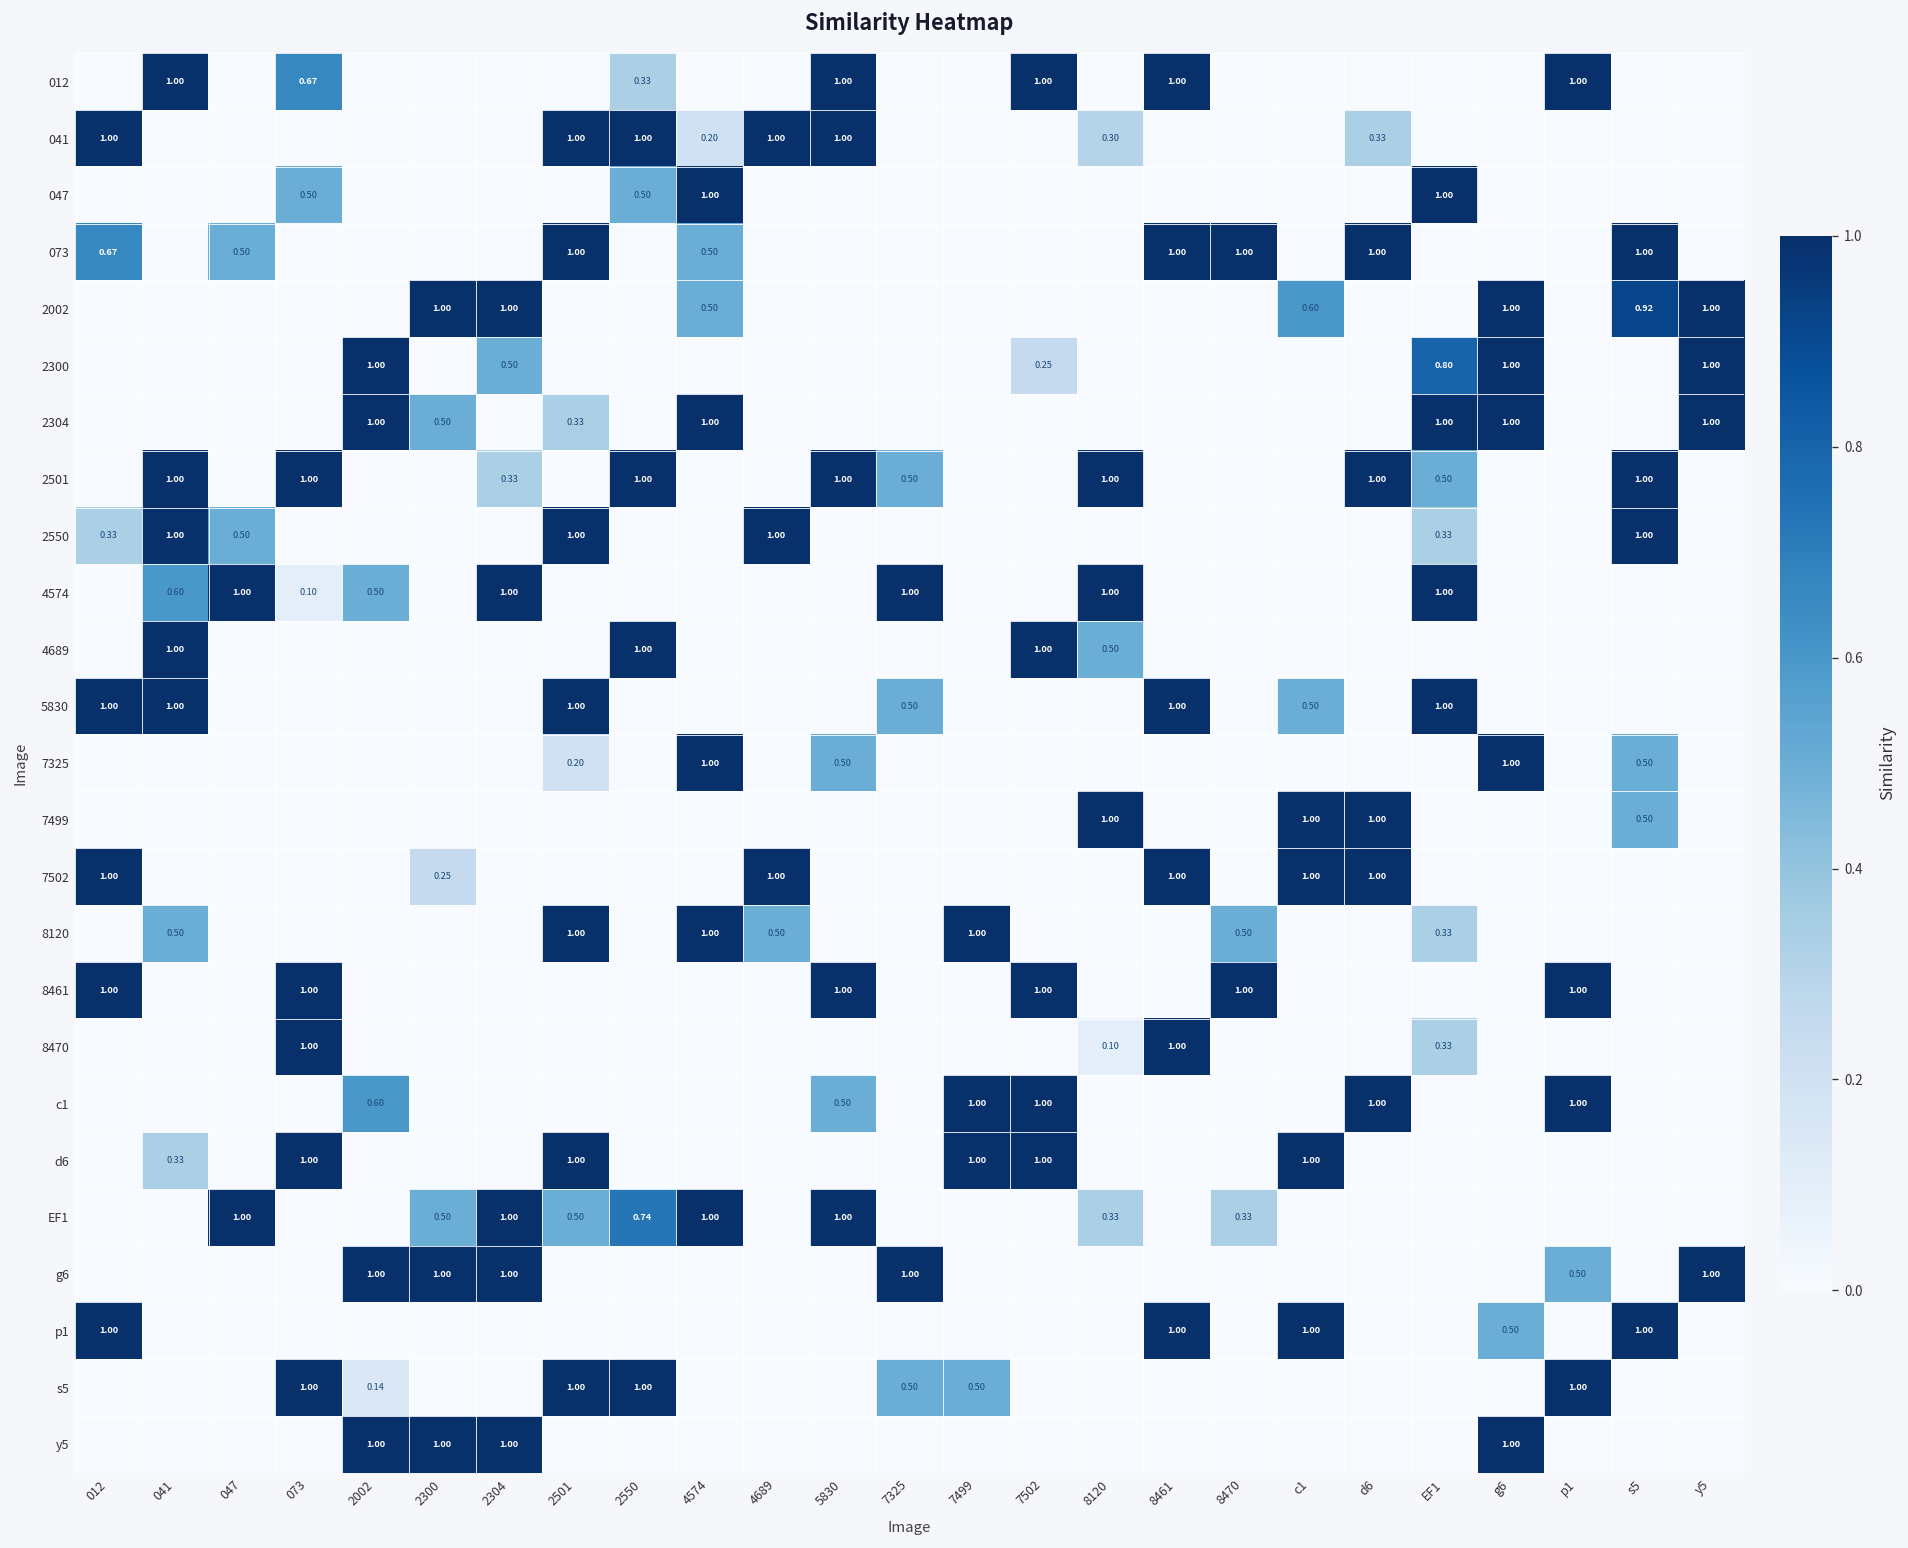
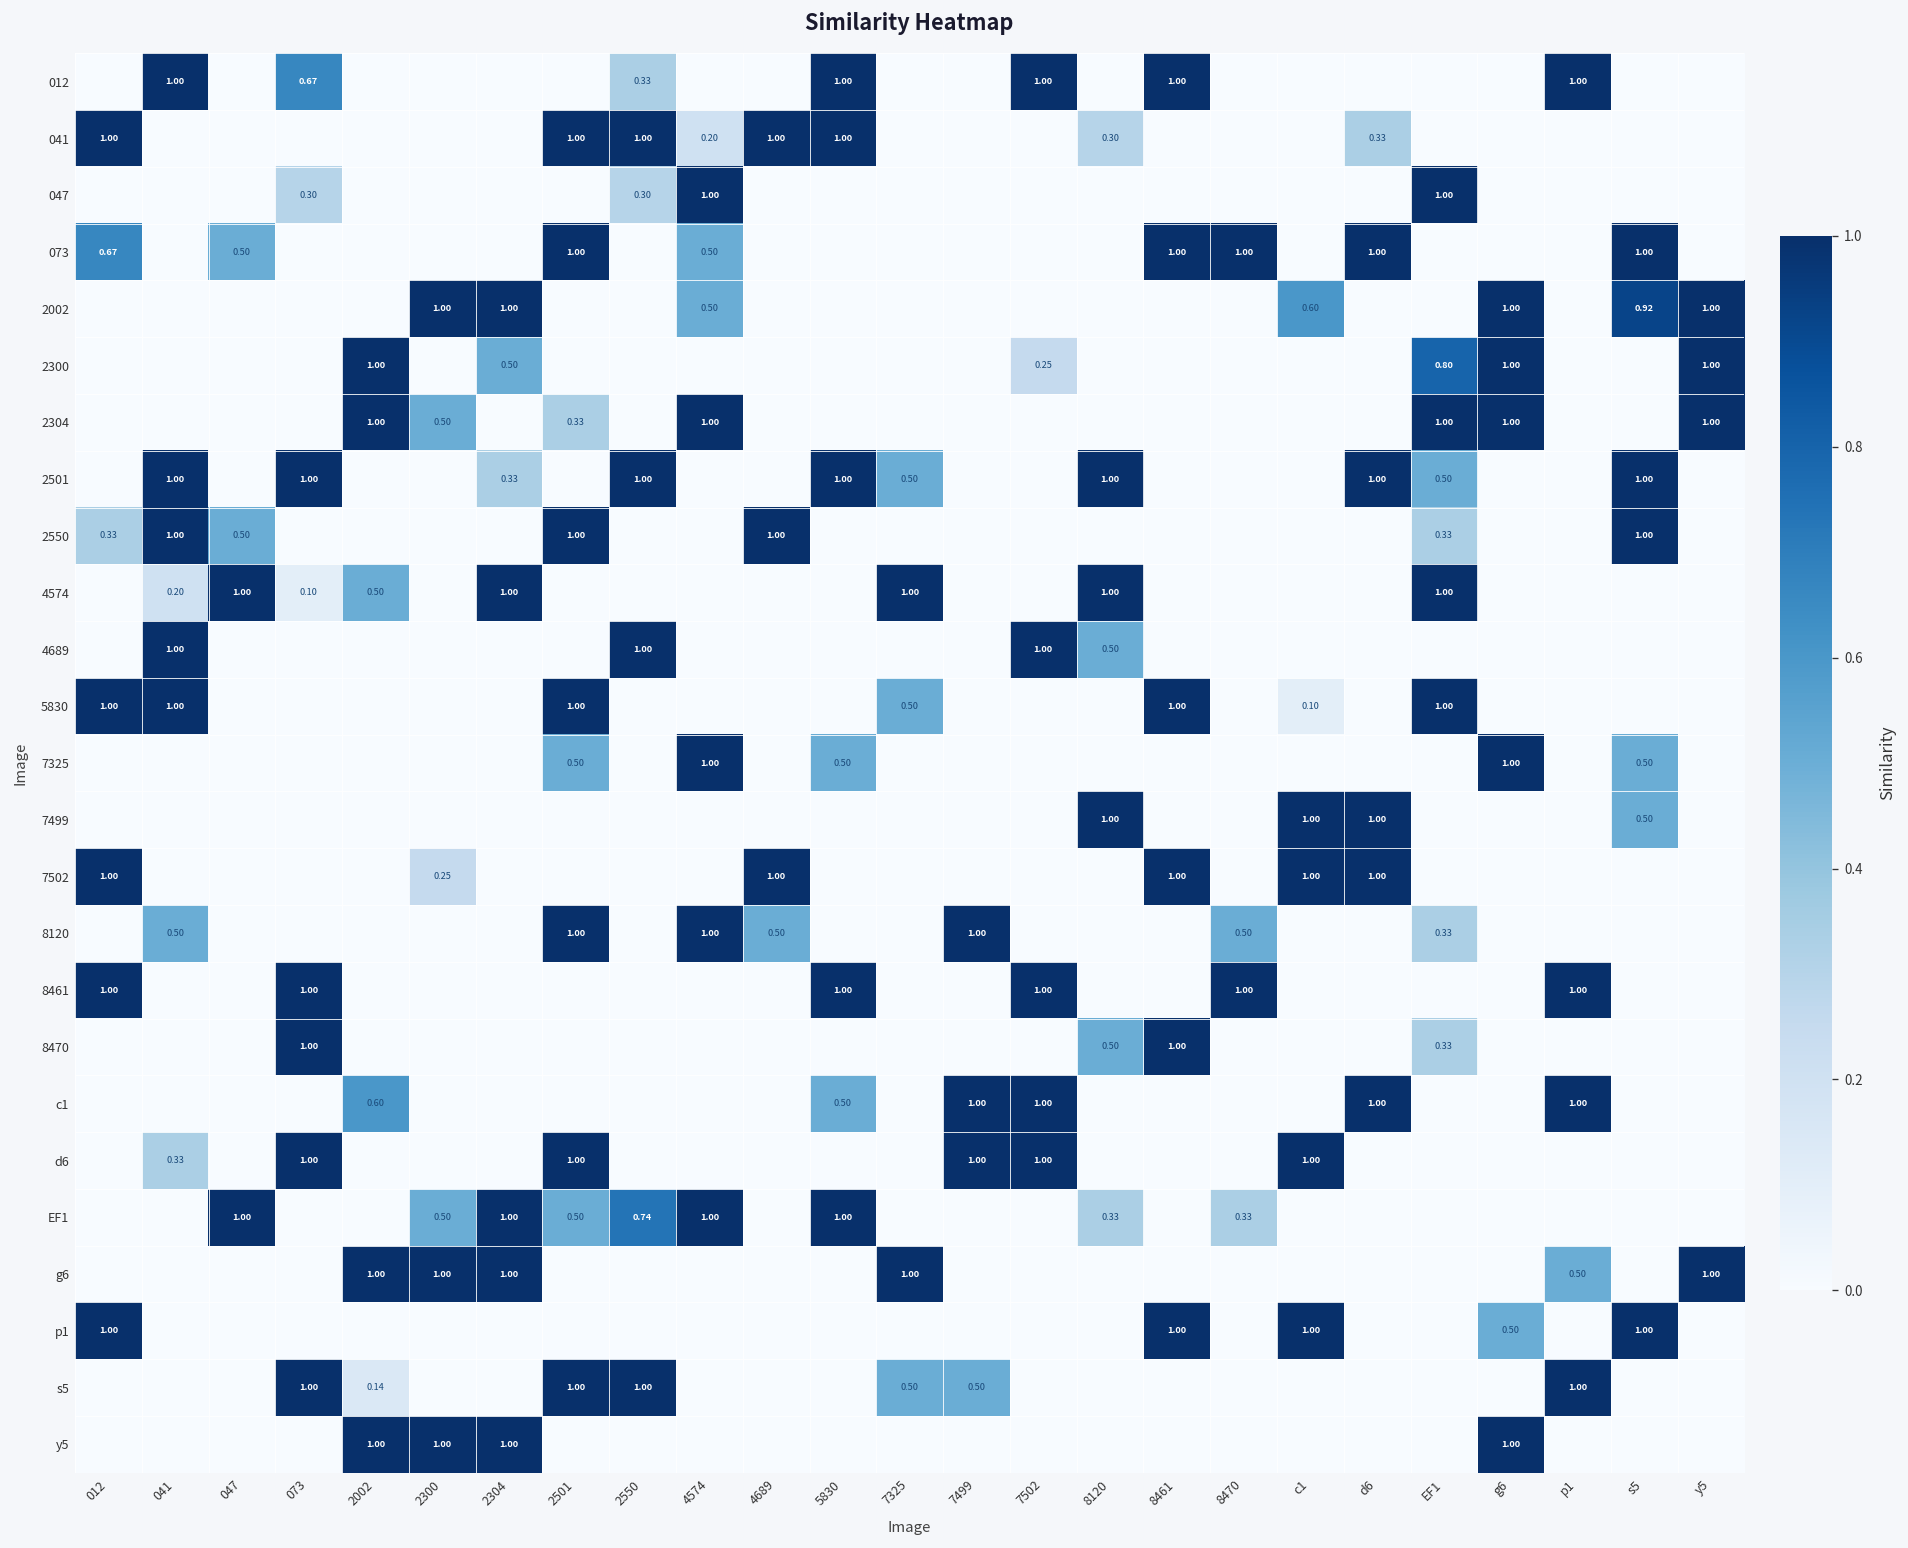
  {
    "012": {
      "041": 1.00,
      "073": 0.67,
      "2550": 0.33,
      "5830": 1.00,
      "7502": 1.00,
      "8461": 1.00,
      "p1": 1.00
    },
    "041": {
      "012": 1.00,
      "2501": 1.00,
      "2550": 1.00,
      "4574": 0.20,
      "4689": 1.00,
      "5830": 1.00,
      "8120": 0.30,
      "d6": 0.33
    },
    "047": {
-     "073": 0.50,
-     "2550": 0.50,
+     "073": 0.30,
+     "2550": 0.30,
      "4574": 1.00,
      "EF1": 1.00
    },
    "073": {
      "012": 0.67,
      "047": 0.50,
      "2501": 1.00,
      "4574": 0.50,
      "8461": 1.00,
      "8470": 1.00,
      "d6": 1.00,
      "s5": 1.00
    },
    "2002": {
      "2300": 1.00,
      "2304": 1.00,
      "4574": 0.50,
      "c1": 0.60,
      "g6": 1.00,
      "s5": 0.92,
      "y5": 1.00
    },
    "2300": {
      "2002": 1.00,
      "2304": 0.50,
      "7502": 0.25,
      "EF1": 0.80,
      "g6": 1.00,
      "y5": 1.00
    },
    "2304": {
      "2002": 1.00,
      "2300": 0.50,
      "2501": 0.33,
      "4574": 1.00,
      "EF1": 1.00,
      "g6": 1.00,
      "y5": 1.00
    },
    "2501": {
      "041": 1.00,
      "073": 1.00,
      "2304": 0.33,
      "2550": 1.00,
      "5830": 1.00,
      "7325": 0.50,
      "8120": 1.00,
      "d6": 1.00,
      "EF1": 0.50,
      "s5": 1.00
    },
    "2550": {
      "012": 0.33,
      "041": 1.00,
      "047": 0.50,
      "2501": 1.00,
      "4689": 1.00,
      "EF1": 0.33,
      "s5": 1.00
    },
    "4574": {
-     "041": 0.60,
+     "041": 0.20,
      "047": 1.00,
      "073": 0.10,
      "2002": 0.50,
      "2304": 1.00,
      "7325": 1.00,
      "8120": 1.00,
      "EF1": 1.00
    },
    "4689": {
      "041": 1.00,
      "2550": 1.00,
      "7502": 1.00,
      "8120": 0.50
    },
    "5830": {
      "012": 1.00,
      "041": 1.00,
      "2501": 1.00,
      "7325": 0.50,
      "8461": 1.00,
-     "c1": 0.50,
+     "c1": 0.10,
      "EF1": 1.00
    },
    "7325": {
-     "2501": 0.20,
+     "2501": 0.50,
      "4574": 1.00,
      "5830": 0.50,
      "g6": 1.00,
      "s5": 0.50
    },
    "7499": {
      "8120": 1.00,
      "c1": 1.00,
      "d6": 1.00,
      "s5": 0.50
    },
    "7502": {
      "012": 1.00,
      "2300": 0.25,
      "4689": 1.00,
      "8461": 1.00,
      "c1": 1.00,
      "d6": 1.00
    },
    "8120": {
      "041": 0.50,
      "2501": 1.00,
      "4574": 1.00,
      "4689": 0.50,
      "7499": 1.00,
      "8470": 0.50,
      "EF1": 0.33
    },
    "8461": {
      "012": 1.00,
      "073": 1.00,
      "5830": 1.00,
      "7502": 1.00,
      "8470": 1.00,
      "p1": 1.00
    },
    "8470": {
      "073": 1.00,
-     "8120": 0.10,
+     "8120": 0.50,
      "8461": 1.00,
      "EF1": 0.33
    },
    "c1": {
      "2002": 0.60,
      "5830": 0.50,
      "7499": 1.00,
      "7502": 1.00,
      "d6": 1.00,
      "p1": 1.00
    },
    "d6": {
      "041": 0.33,
      "073": 1.00,
      "2501": 1.00,
      "7499": 1.00,
      "7502": 1.00,
      "c1": 1.00
    },
    "EF1": {
      "047": 1.00,
      "2300": 0.50,
      "2304": 1.00,
      "2501": 0.50,
      "2550": 0.74,
      "4574": 1.00,
      "5830": 1.00,
      "8120": 0.33,
      "8470": 0.33
    },
    "g6": {
      "2002": 1.00,
      "2300": 1.00,
      "2304": 1.00,
      "7325": 1.00,
      "p1": 0.50,
      "y5": 1.00
    },
    "p1": {
      "012": 1.00,
      "8461": 1.00,
      "c1": 1.00,
      "g6": 0.50,
      "s5": 1.00
    },
    "s5": {
      "073": 1.00,
      "2002": 0.14,
      "2501": 1.00,
      "2550": 1.00,
      "7325": 0.50,
      "7499": 0.50,
      "p1": 1.00
    },
    "y5": {
      "2002": 1.00,
      "2300": 1.00,
      "2304": 1.00,
      "g6": 1.00
    }
  }
